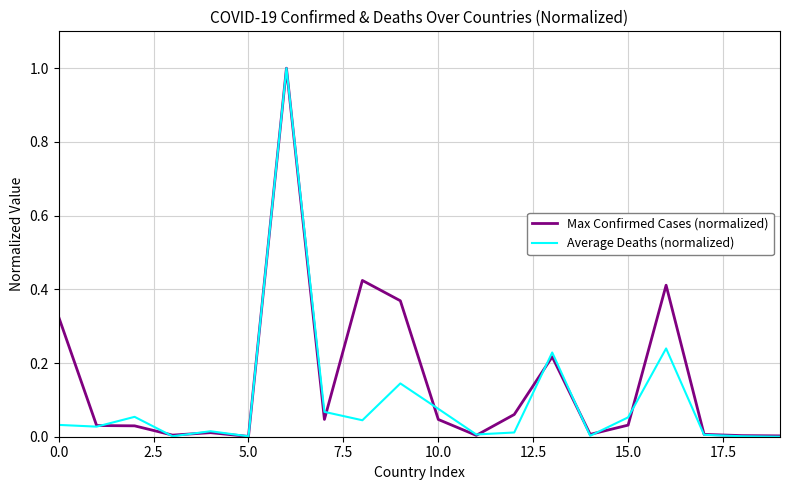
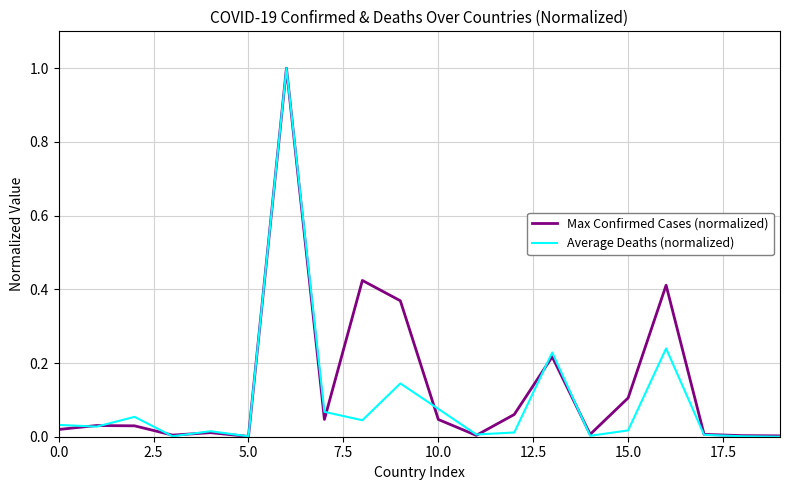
  {
    "Max Confirmed Cases (normalized)": {
-     "0.0": 0.33,
+     "0.0": 0.02,
      "10.0": 0.05,
-     "15.0": 0.03
+     "15.0": 0.11
    },
    "Average Deaths (normalized)": {
      "0.0": 0.03,
      "10.0": 0.08,
-     "15.0": 0.05
+     "15.0": 0.02
    }
  }
